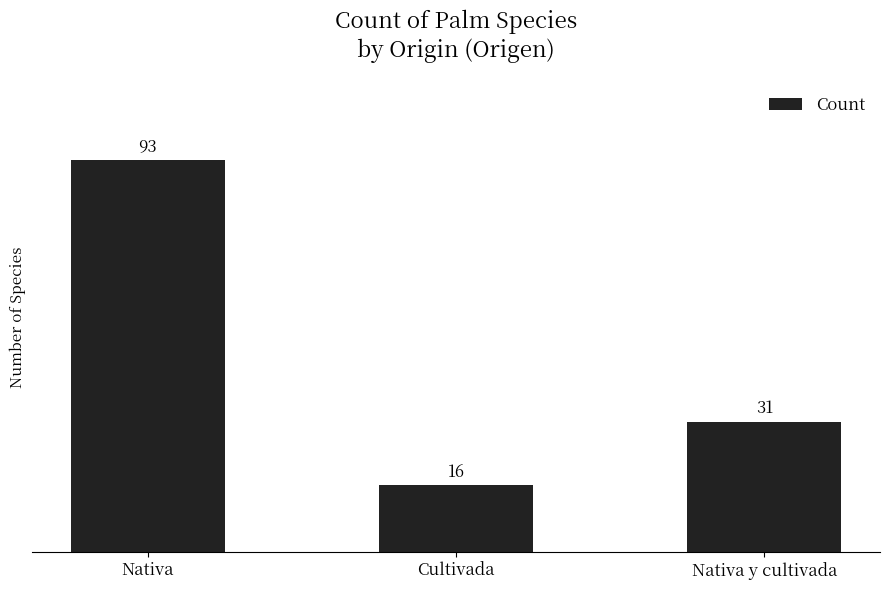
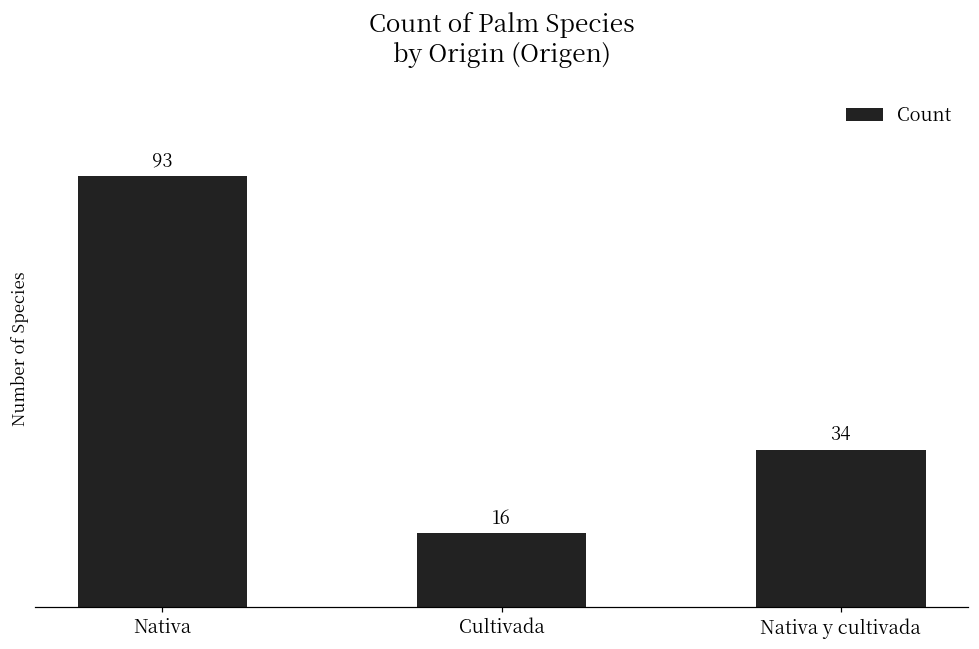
  {
    "Nativa": 93,
    "Cultivada": 16,
-   "Nativa y cultivada": 31
+   "Nativa y cultivada": 34
  }
